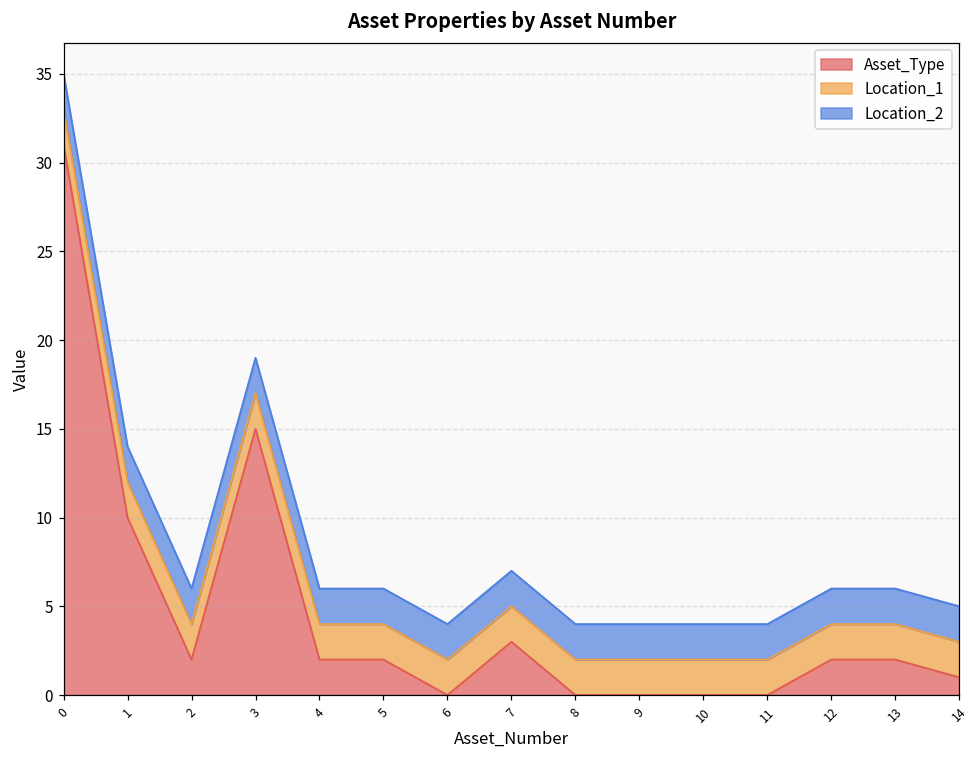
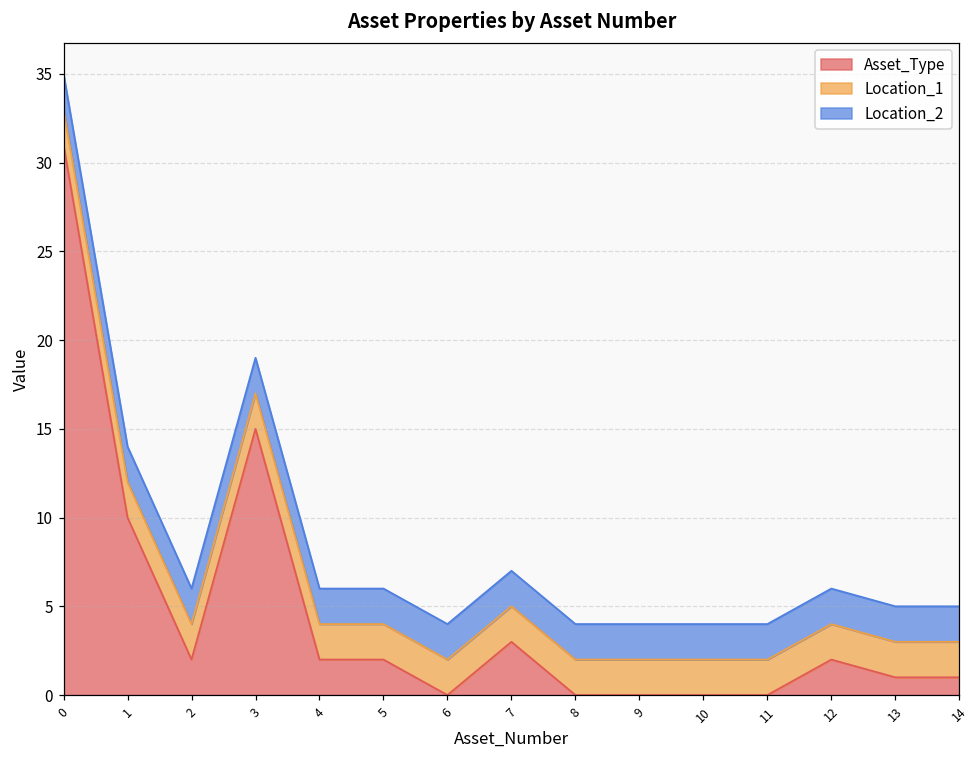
  {
    "Asset_Type": {
      "0": 31,
      "1": 10,
      "2": 2,
      "3": 15,
      "4": 2,
      "5": 2,
      "6": 0,
      "7": 3,
      "8": 0,
      "9": 0,
      "10": 0,
      "11": 0,
      "12": 2,
-     "13": 2,
+     "13": 1,
      "14": 1
    },
    "Location_1": {
      "0": 2,
      "1": 2,
      "2": 2,
      "3": 2,
      "4": 2,
      "5": 2,
      "6": 2,
      "7": 2,
      "8": 2,
      "9": 2,
      "10": 2,
      "11": 2,
      "12": 2,
      "13": 2,
      "14": 2
    },
    "Location_2": {
      "0": 2,
      "1": 2,
      "2": 2,
      "3": 2,
      "4": 2,
      "5": 2,
      "6": 2,
      "7": 2,
      "8": 2,
      "9": 2,
      "10": 2,
      "11": 2,
      "12": 2,
      "13": 2,
      "14": 2
    }
  }
